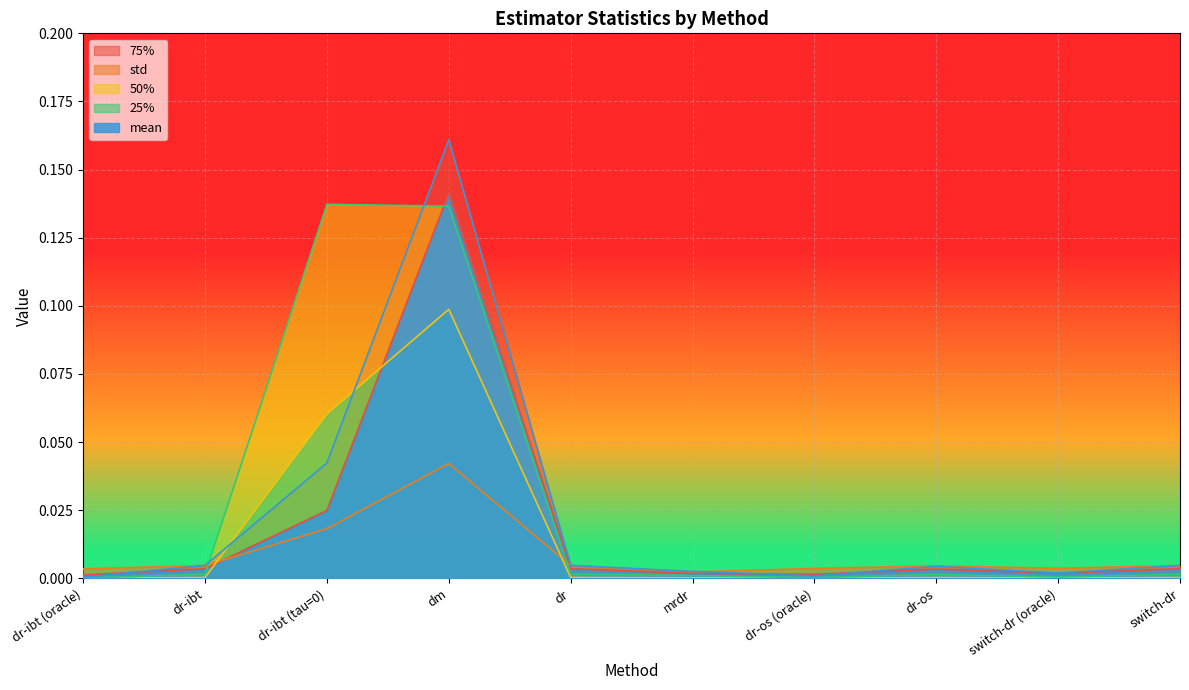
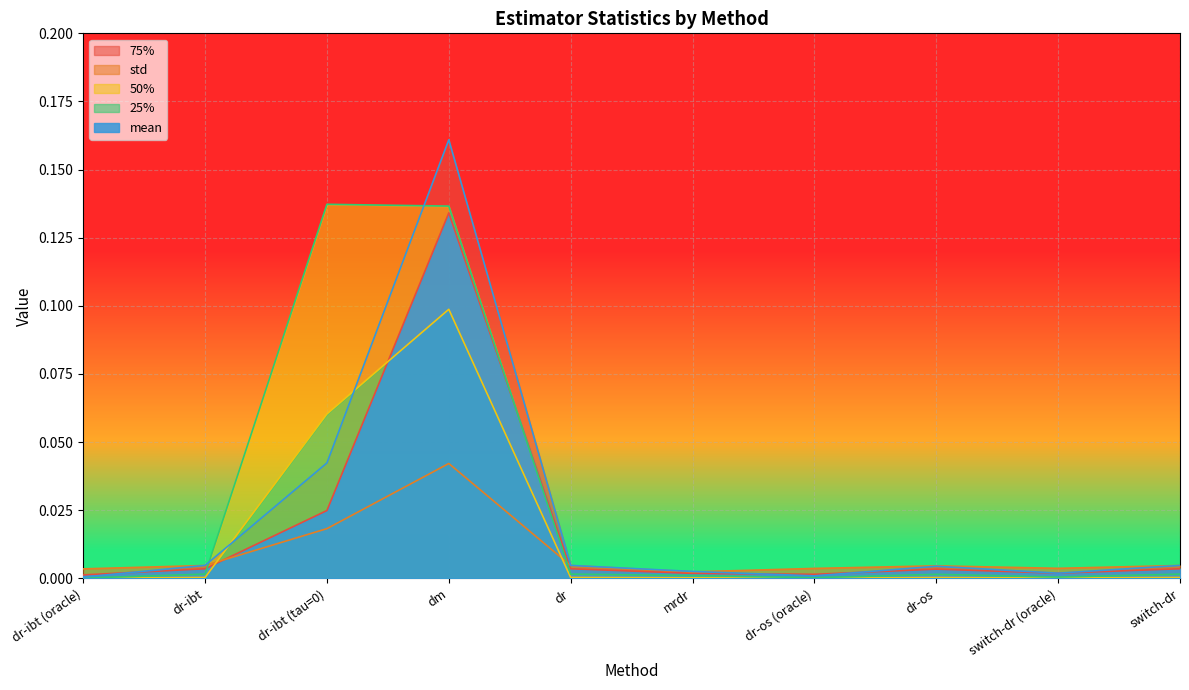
  {
    "25%": {
      "dr-ibt": 0.000,
      "dr-ibt (tau=0)": 0.060,
      "dm": 0.099,
      "dr": 0.000,
      "dr-os": 0.000,
      "switch-dr": 0.000
    },
    "50%": {
      "dr-ibt": 0.002,
      "dr-ibt (tau=0)": 0.137,
      "dm": 0.137,
      "dr": 0.002,
      "dr-os": 0.001,
      "switch-dr": 0.002
    },
    "mean": {
      "dr-ibt": 0.004,
      "dr-ibt (tau=0)": 0.025,
-     "dm": 0.141,
+     "dm": 0.134,
      "dr": 0.004,
      "dr-os": 0.003,
      "switch-dr": 0.004
    }
  }
